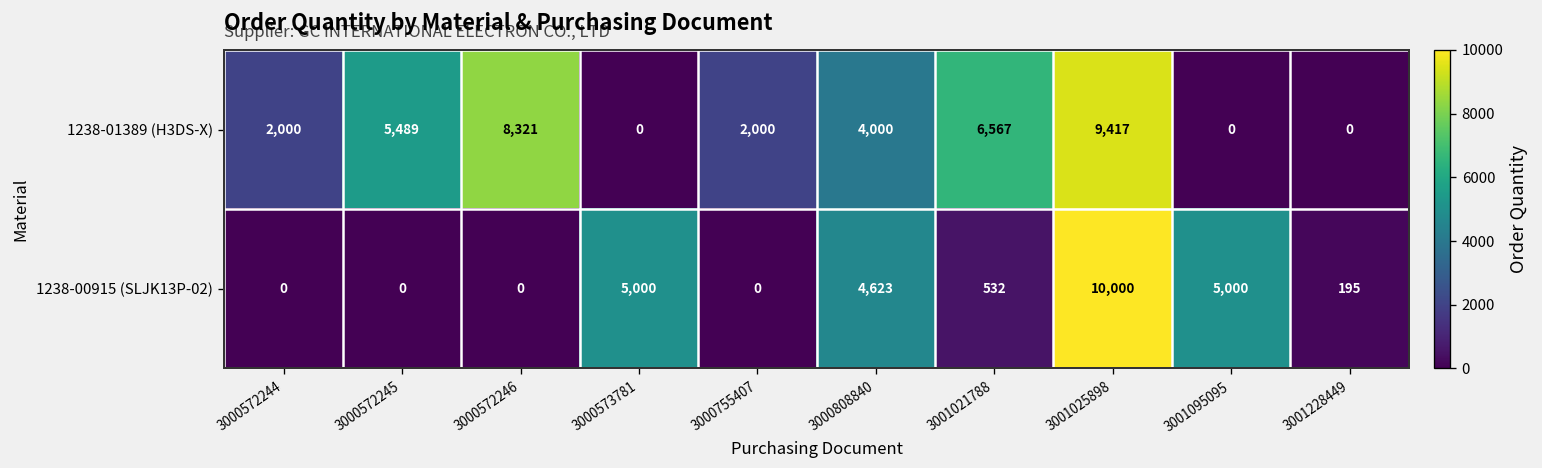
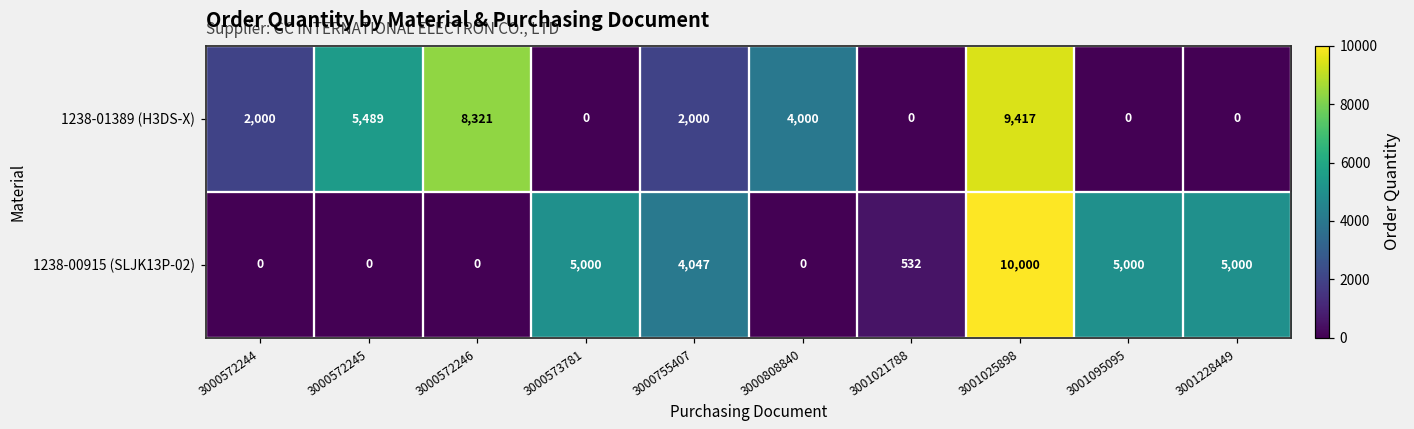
  {
    "1238-01389 (H3DS-X)": {
      "3000572244": "2,000",
      "3000572245": "5,489",
      "3000572246": "8,321",
      "3000573781": "0",
      "3000755407": "2,000",
      "3000808840": "4,000",
-     "3001021788": "6,567",
+     "3001021788": "0",
      "3001025898": "9,417",
      "3001095095": "0",
      "3001228449": "0"
    },
    "1238-00915 (SLJK13P-02)": {
      "3000572244": "0",
      "3000572245": "0",
      "3000572246": "0",
      "3000573781": "5,000",
-     "3000755407": "0",
-     "3000808840": "4,623",
+     "3000755407": "4,047",
+     "3000808840": "0",
      "3001021788": "532",
      "3001025898": "10,000",
      "3001095095": "5,000",
-     "3001228449": "195"
+     "3001228449": "5,000"
    }
  }
